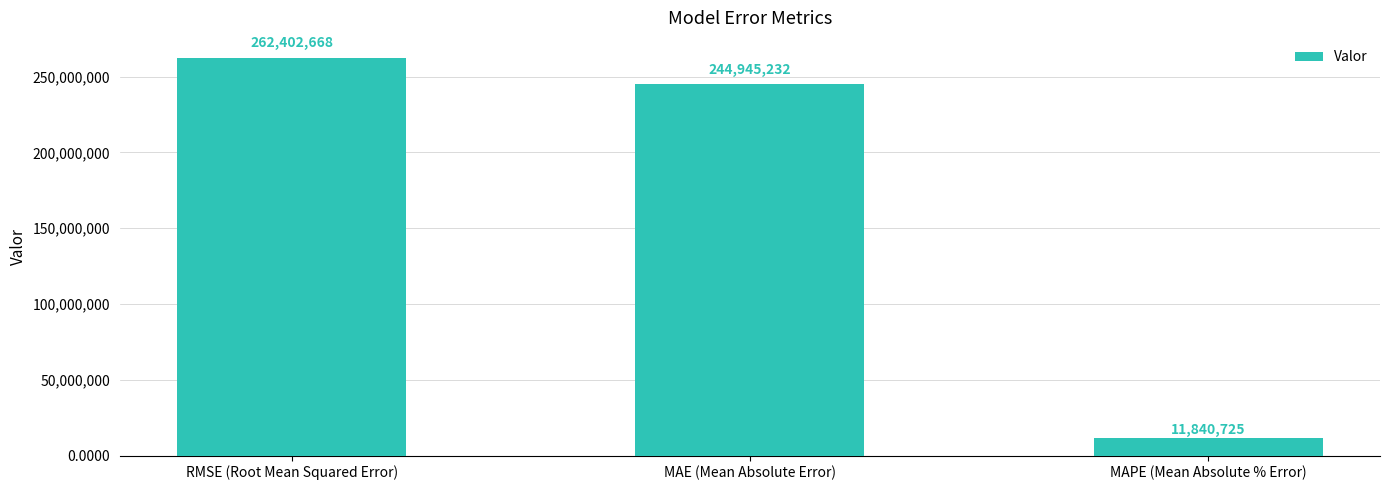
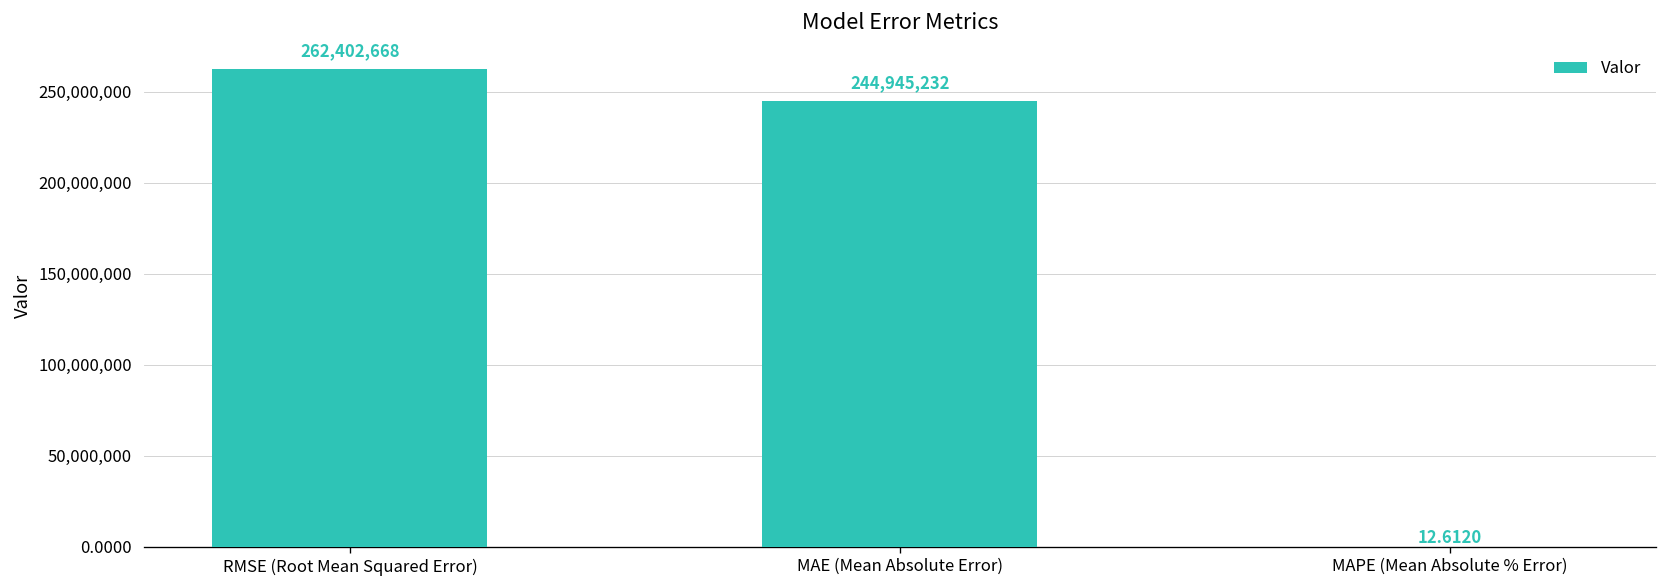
  {
    "RMSE (Root Mean Squared Error)": "262,402,668",
    "MAE (Mean Absolute Error)": "244,945,232",
-   "MAPE (Mean Absolute % Error)": "11,840,725"
+   "MAPE (Mean Absolute % Error)": "12.6120"
  }
